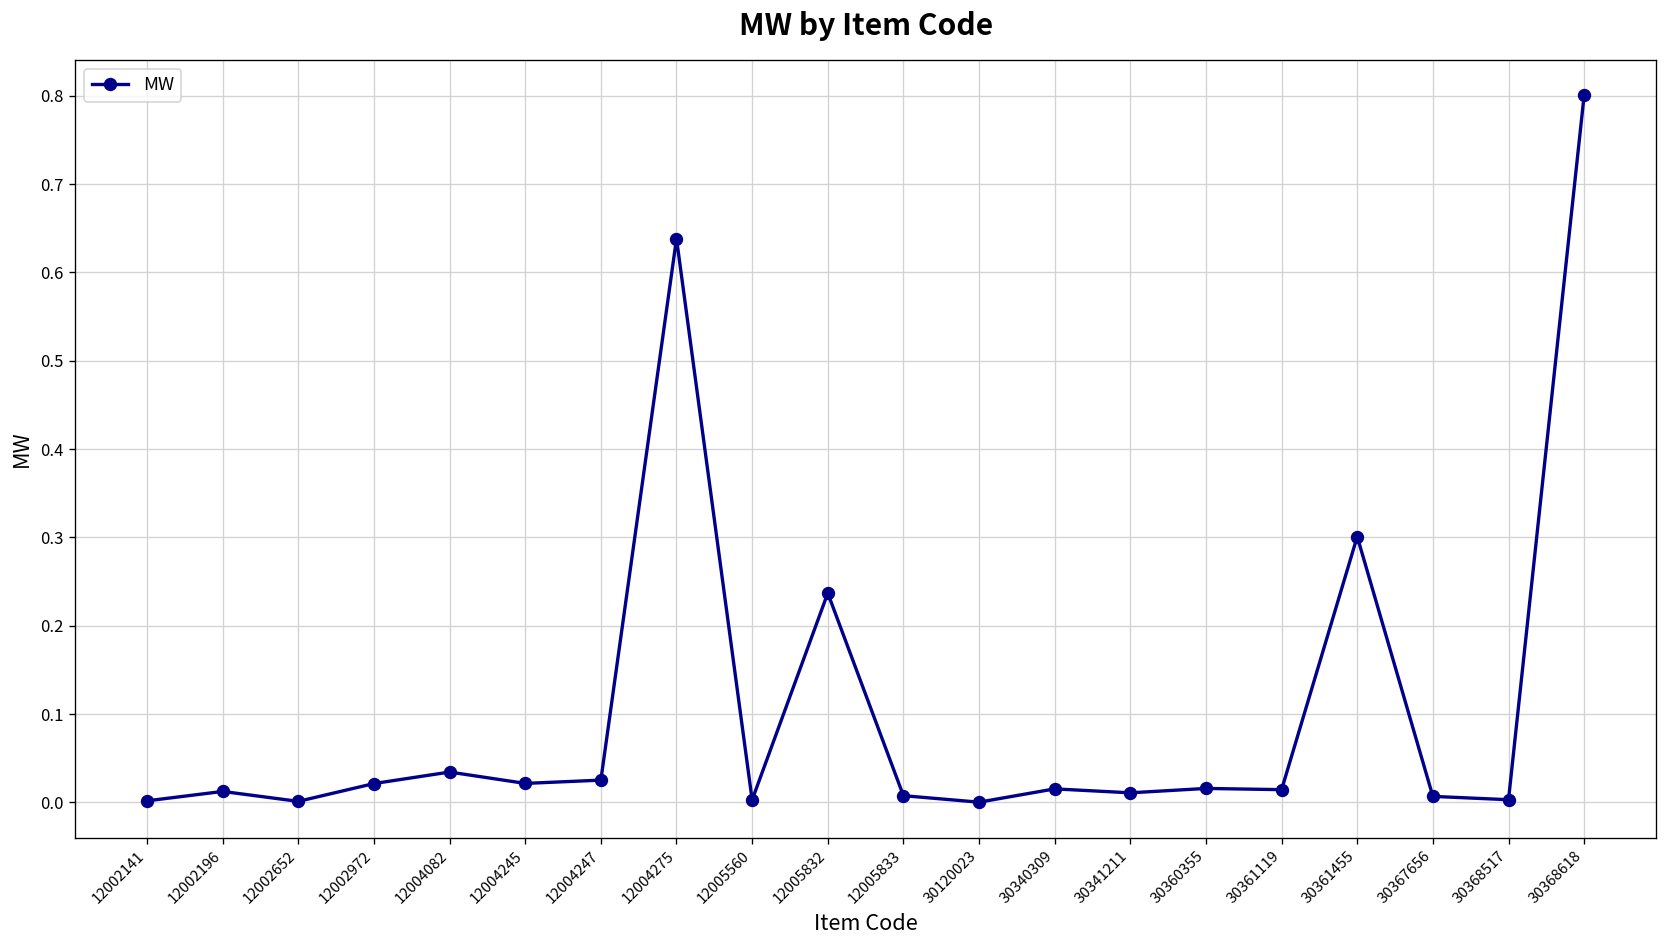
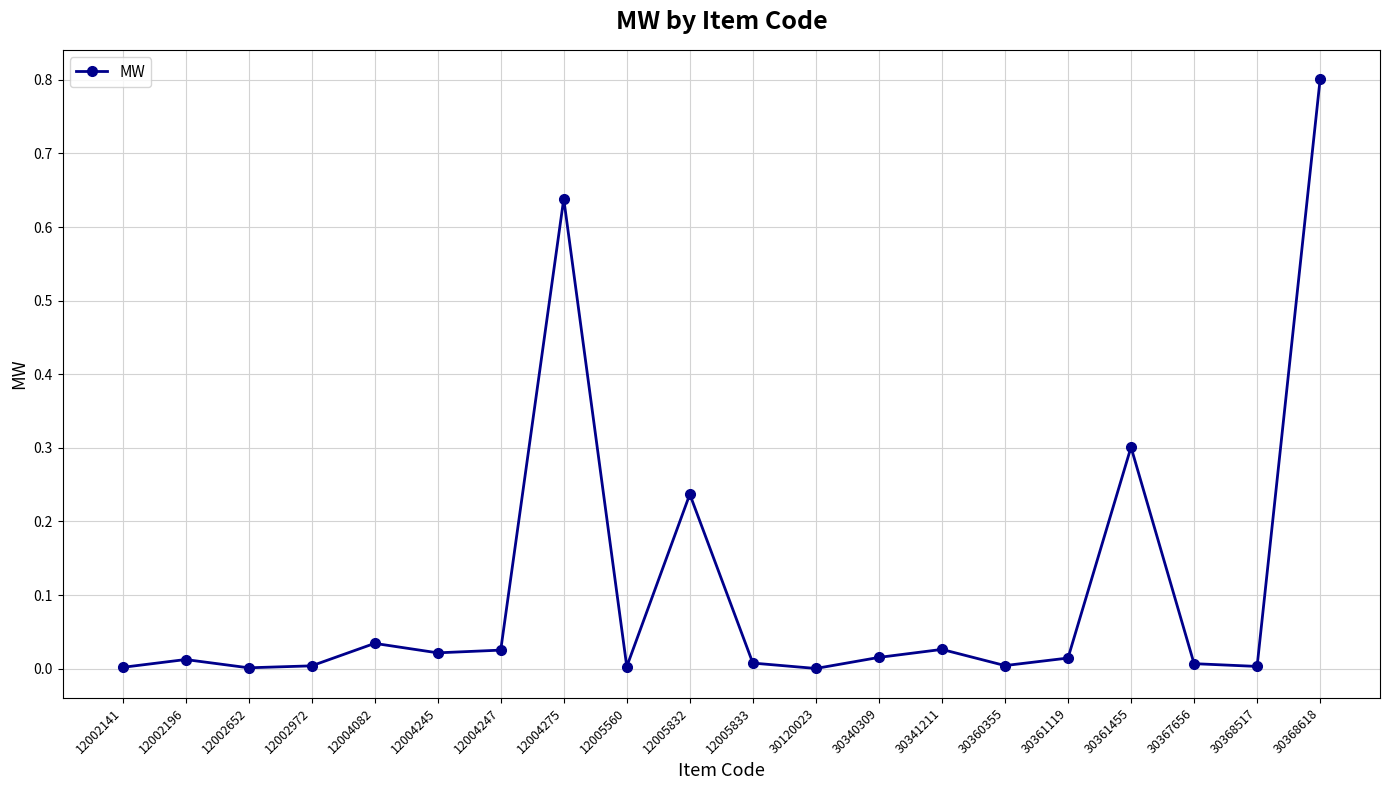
  {
    "12002141": 0.00,
    "12002196": 0.01,
    "12002652": 0.00,
-   "12002972": 0.02,
+   "12002972": 0.00,
    "12004082": 0.03,
    "12004245": 0.02,
    "12004247": 0.03,
    "12004275": 0.64,
    "12005560": 0.00,
    "12005832": 0.24,
    "12005833": 0.01,
    "30120023": 0.00,
    "30340309": 0.02,
-   "30341211": 0.01,
-   "30360355": 0.02,
+   "30341211": 0.03,
+   "30360355": 0.00,
    "30361119": 0.01,
    "30361455": 0.30,
    "30367656": 0.01,
    "30368517": 0.00,
    "30368618": 0.80
  }
